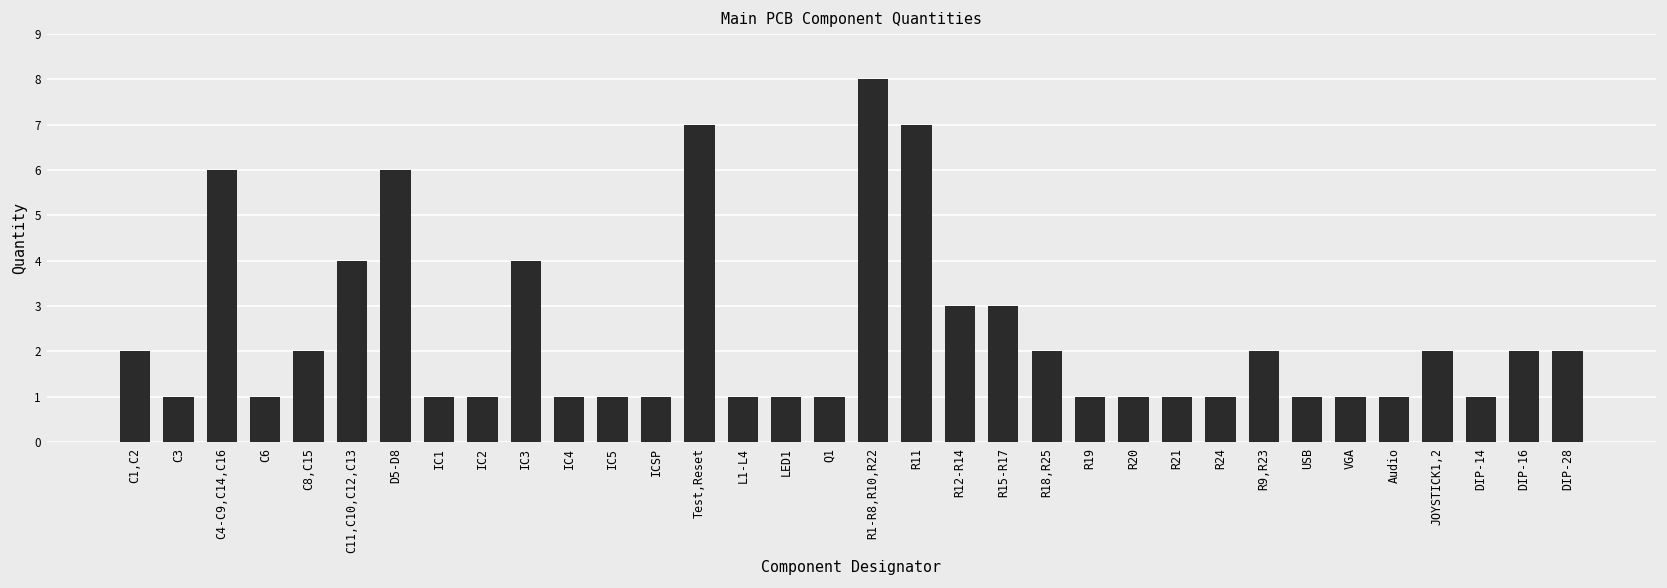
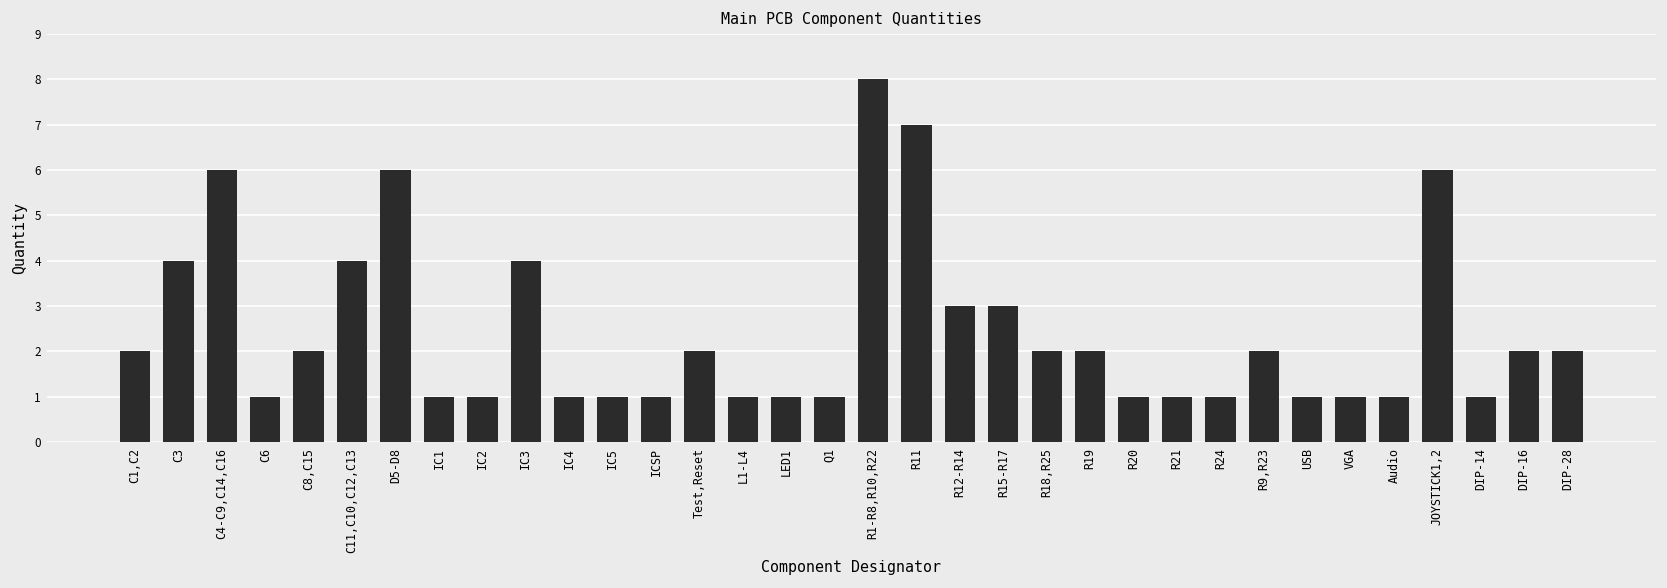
  {
    "C1,C2": 2,
-   "C3": 1,
+   "C3": 4,
    "C4-C9,C14,C16": 6,
    "C6": 1,
    "C8,C15": 2,
    "C11,C10,C12,C13": 4,
    "D5-D8": 6,
    "IC1": 1,
    "IC2": 1,
    "IC3": 4,
    "IC4": 1,
    "IC5": 1,
    "ICSP": 1,
-   "Test,Reset": 7,
+   "Test,Reset": 2,
    "L1-L4": 1,
    "LED1": 1,
    "Q1": 1,
    "R1-R8,R10,R22": 8,
    "R11": 7,
    "R12-R14": 3,
    "R15-R17": 3,
    "R18,R25": 2,
-   "R19": 1,
+   "R19": 2,
    "R20": 1,
    "R21": 1,
    "R24": 1,
    "R9,R23": 2,
    "USB": 1,
    "VGA": 1,
    "Audio": 1,
-   "JOYSTICK1,2": 2,
+   "JOYSTICK1,2": 6,
    "DIP-14": 1,
    "DIP-16": 2,
    "DIP-28": 2
  }
